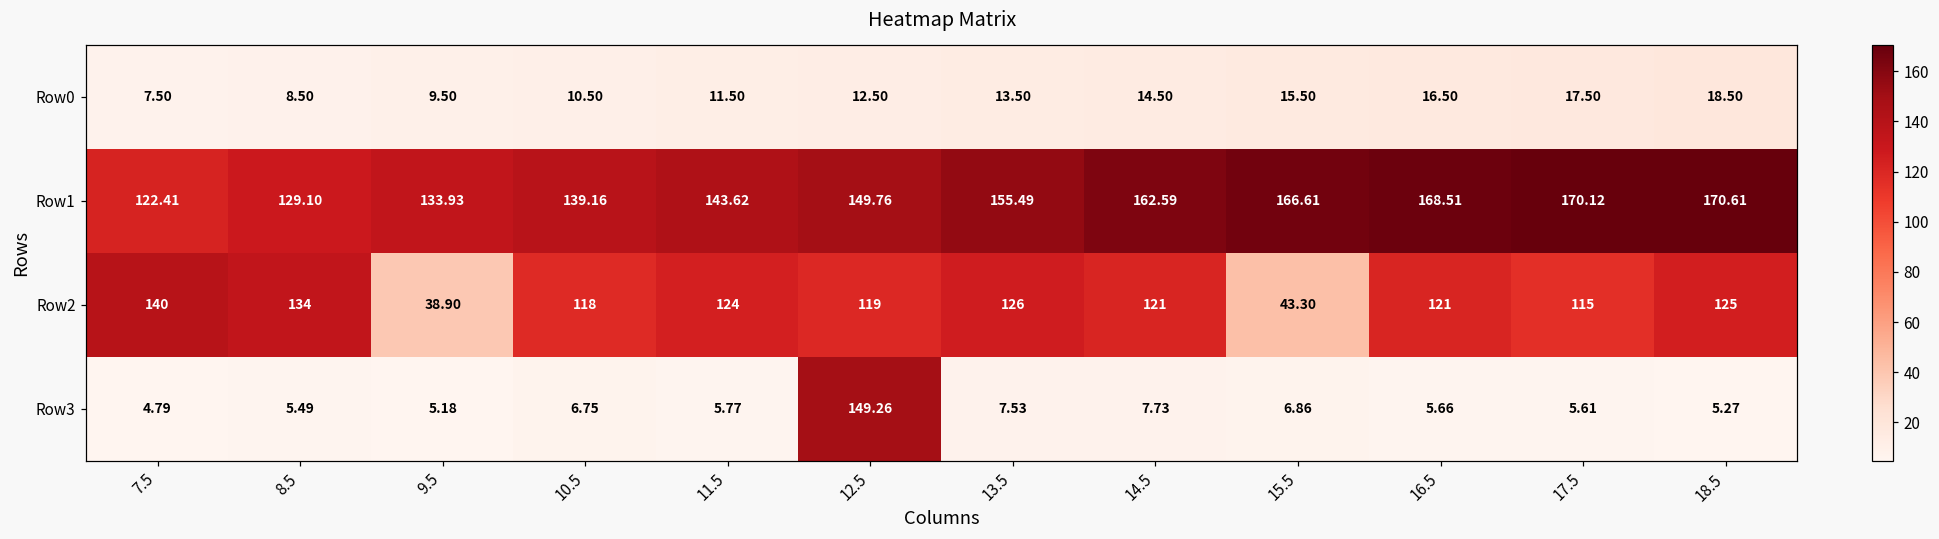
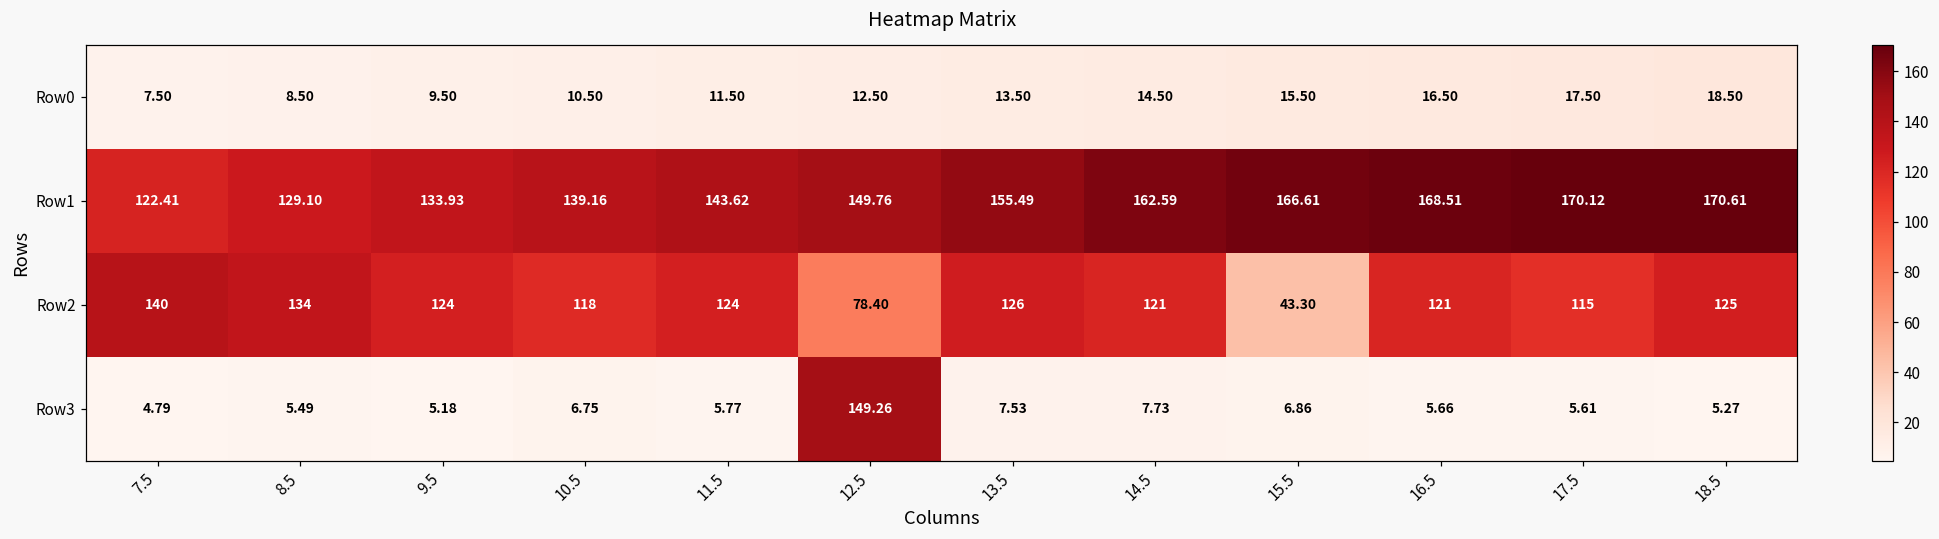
  {
    "Row0": {
      "7.5": 7.50,
      "8.5": 8.50,
      "9.5": 9.50,
      "10.5": 10.50,
      "11.5": 11.50,
      "12.5": 12.50,
      "13.5": 13.50,
      "14.5": 14.50,
      "15.5": 15.50,
      "16.5": 16.50,
      "17.5": 17.50,
      "18.5": 18.50
    },
    "Row1": {
      "7.5": 122.41,
      "8.5": 129.10,
      "9.5": 133.93,
      "10.5": 139.16,
      "11.5": 143.62,
      "12.5": 149.76,
      "13.5": 155.49,
      "14.5": 162.59,
      "15.5": 166.61,
      "16.5": 168.51,
      "17.5": 170.12,
      "18.5": 170.61
    },
    "Row2": {
      "7.5": 140,
      "8.5": 134,
-     "9.5": 38.90,
+     "9.5": 124,
      "10.5": 118,
      "11.5": 124,
-     "12.5": 119,
+     "12.5": 78.40,
      "13.5": 126,
      "14.5": 121,
      "15.5": 43.30,
      "16.5": 121,
      "17.5": 115,
      "18.5": 125
    },
    "Row3": {
      "7.5": 4.79,
      "8.5": 5.49,
      "9.5": 5.18,
      "10.5": 6.75,
      "11.5": 5.77,
      "12.5": 149.26,
      "13.5": 7.53,
      "14.5": 7.73,
      "15.5": 6.86,
      "16.5": 5.66,
      "17.5": 5.61,
      "18.5": 5.27
    }
  }
